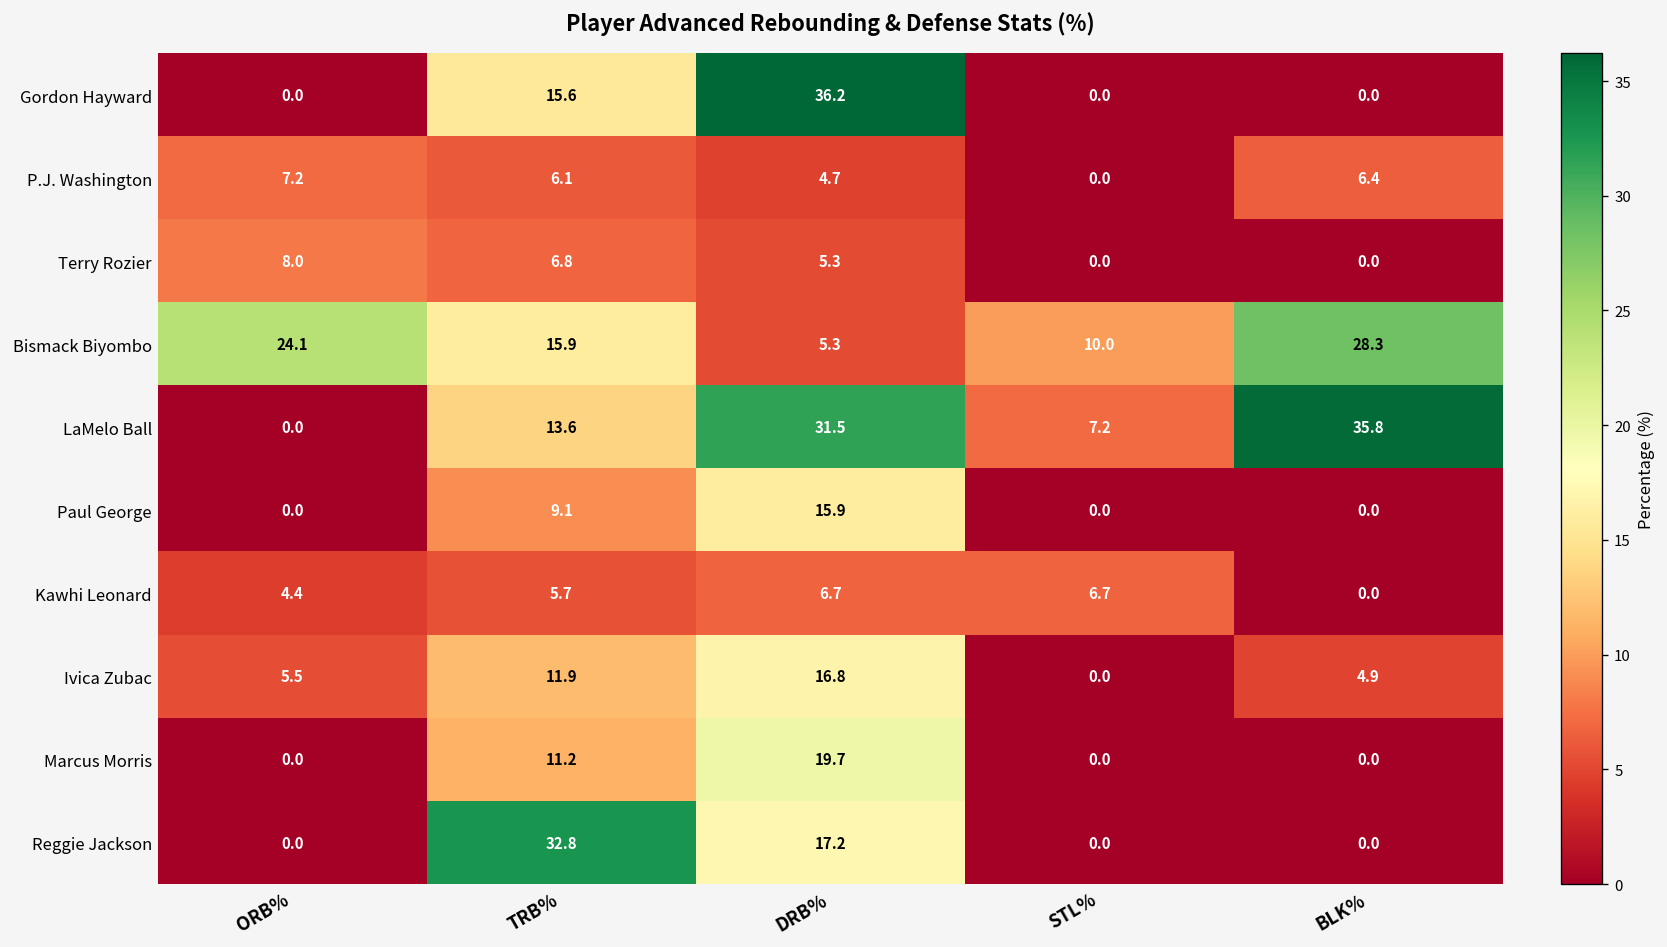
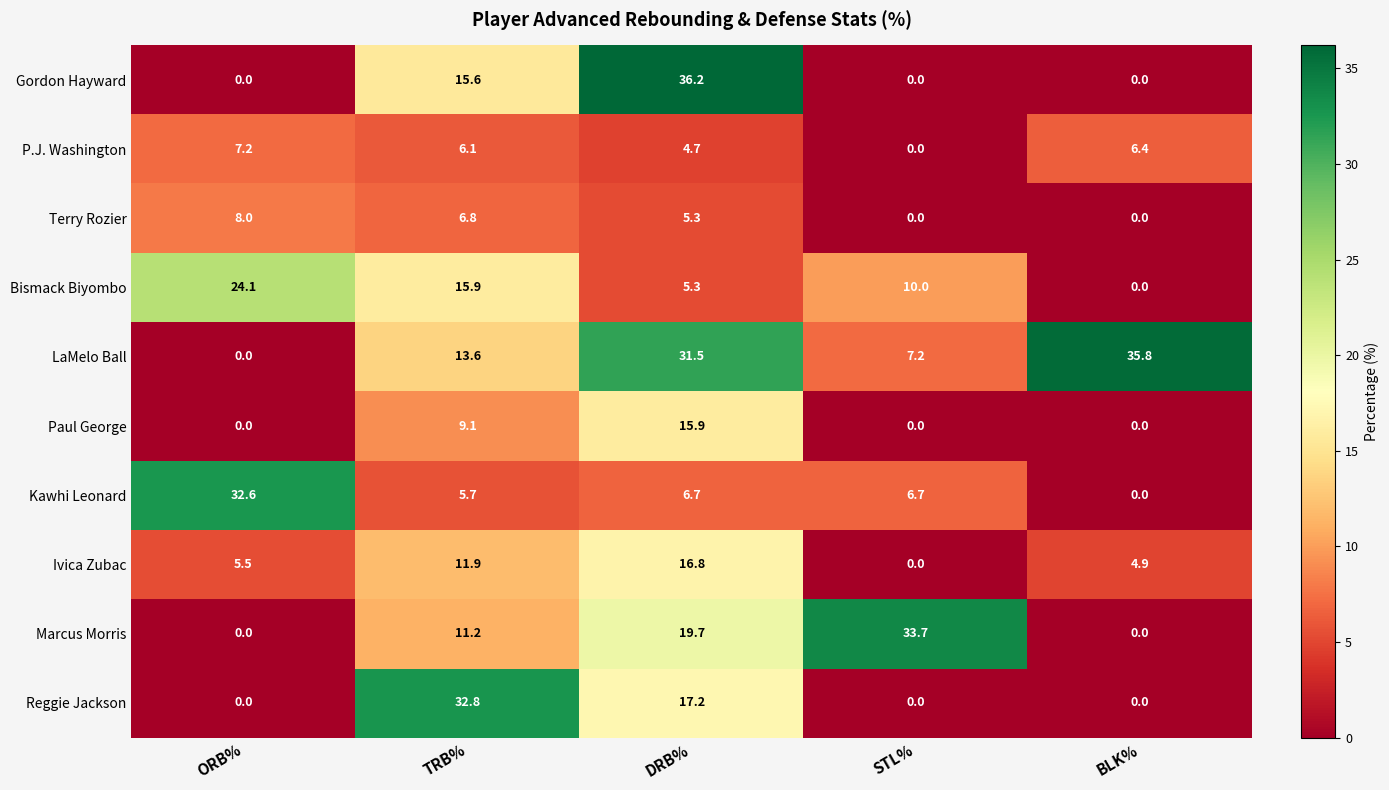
  {
    "Gordon Hayward": {
      "ORB%": 0.0,
      "TRB%": 15.6,
      "DRB%": 36.2,
      "STL%": 0.0,
      "BLK%": 0.0
    },
    "P.J. Washington": {
      "ORB%": 7.2,
      "TRB%": 6.1,
      "DRB%": 4.7,
      "STL%": 0.0,
      "BLK%": 6.4
    },
    "Terry Rozier": {
      "ORB%": 8.0,
      "TRB%": 6.8,
      "DRB%": 5.3,
      "STL%": 0.0,
      "BLK%": 0.0
    },
    "Bismack Biyombo": {
      "ORB%": 24.1,
      "TRB%": 15.9,
      "DRB%": 5.3,
      "STL%": 10.0,
-     "BLK%": 28.3
+     "BLK%": 0.0
    },
    "LaMelo Ball": {
      "ORB%": 0.0,
      "TRB%": 13.6,
      "DRB%": 31.5,
      "STL%": 7.2,
      "BLK%": 35.8
    },
    "Paul George": {
      "ORB%": 0.0,
      "TRB%": 9.1,
      "DRB%": 15.9,
      "STL%": 0.0,
      "BLK%": 0.0
    },
    "Kawhi Leonard": {
-     "ORB%": 4.4,
+     "ORB%": 32.6,
      "TRB%": 5.7,
      "DRB%": 6.7,
      "STL%": 6.7,
      "BLK%": 0.0
    },
    "Ivica Zubac": {
      "ORB%": 5.5,
      "TRB%": 11.9,
      "DRB%": 16.8,
      "STL%": 0.0,
      "BLK%": 4.9
    },
    "Marcus Morris": {
      "ORB%": 0.0,
      "TRB%": 11.2,
      "DRB%": 19.7,
-     "STL%": 0.0,
+     "STL%": 33.7,
      "BLK%": 0.0
    },
    "Reggie Jackson": {
      "ORB%": 0.0,
      "TRB%": 32.8,
      "DRB%": 17.2,
      "STL%": 0.0,
      "BLK%": 0.0
    }
  }
